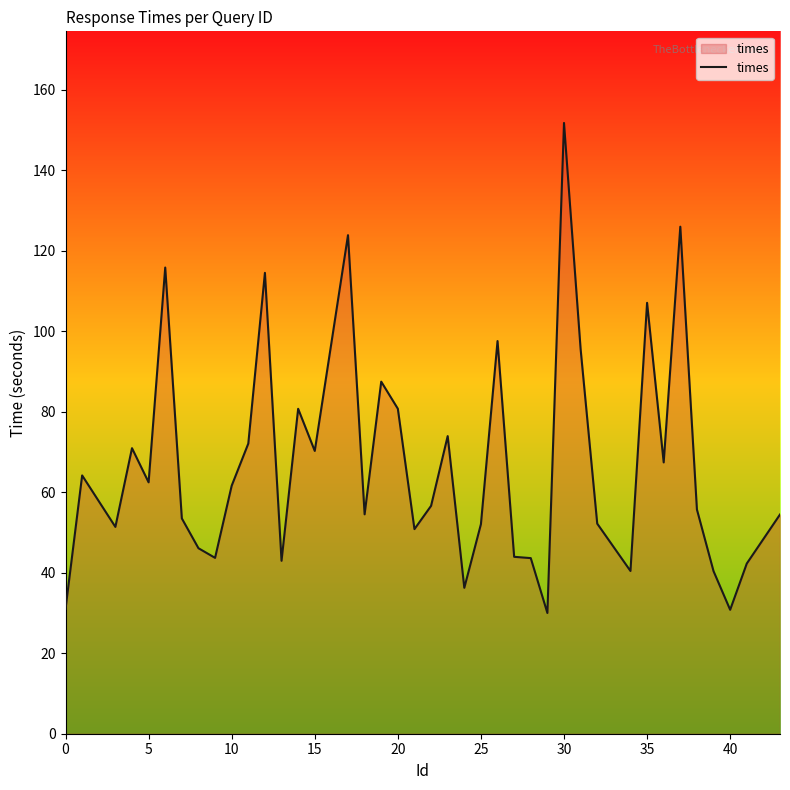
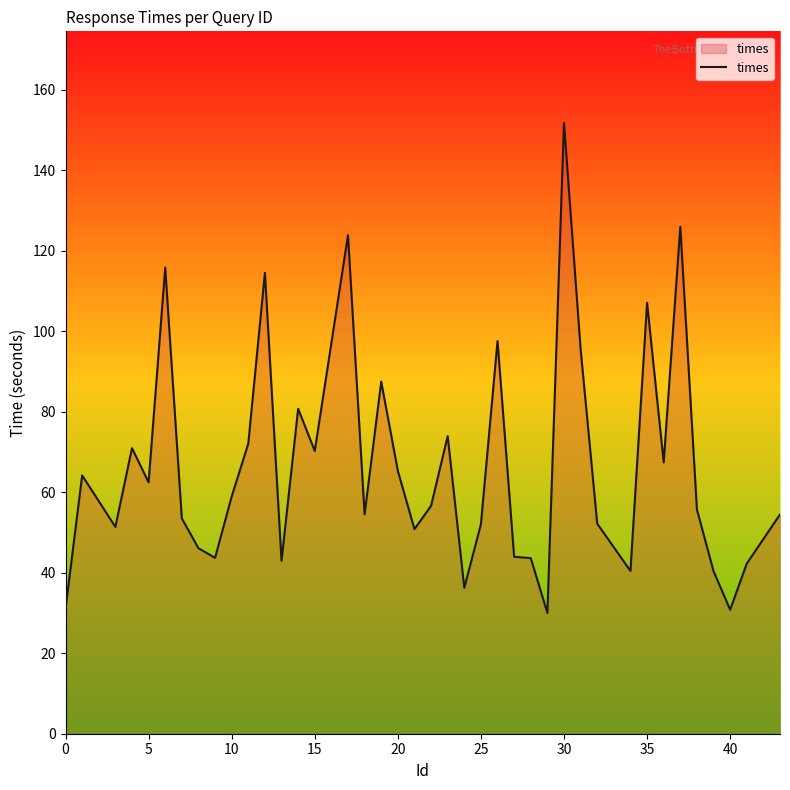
  {
    "0": 31,
    "5": 62,
-   "10": 62,
+   "10": 59,
    "15": 70,
-   "20": 81,
+   "20": 65,
    "25": 52,
    "30": 152,
    "35": 107,
    "40": 31
  }
